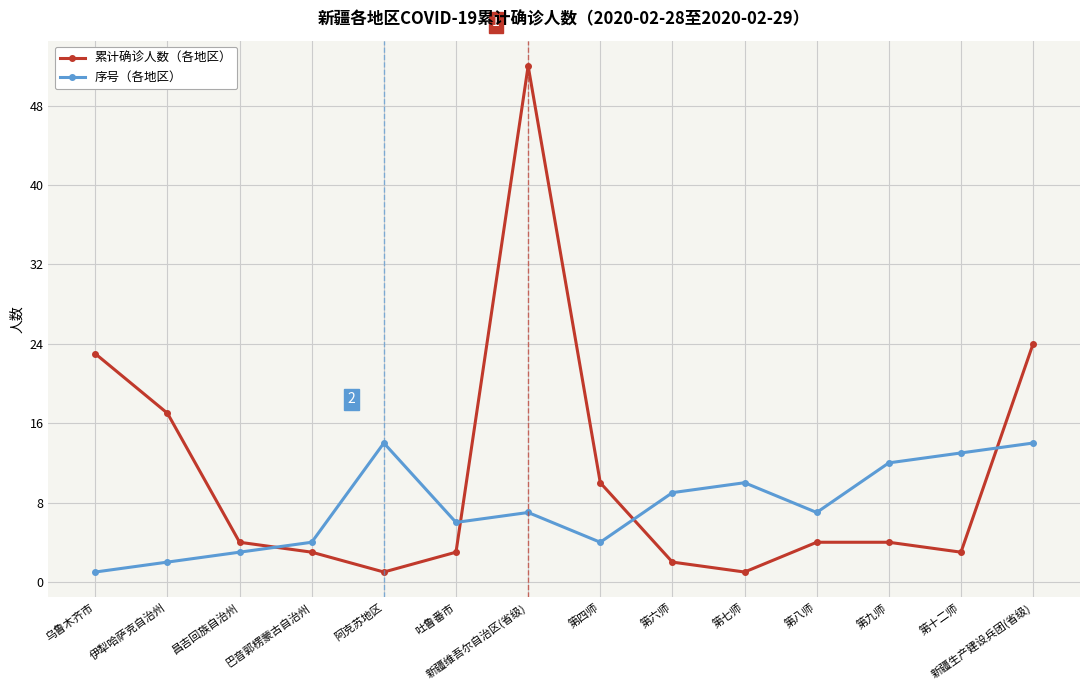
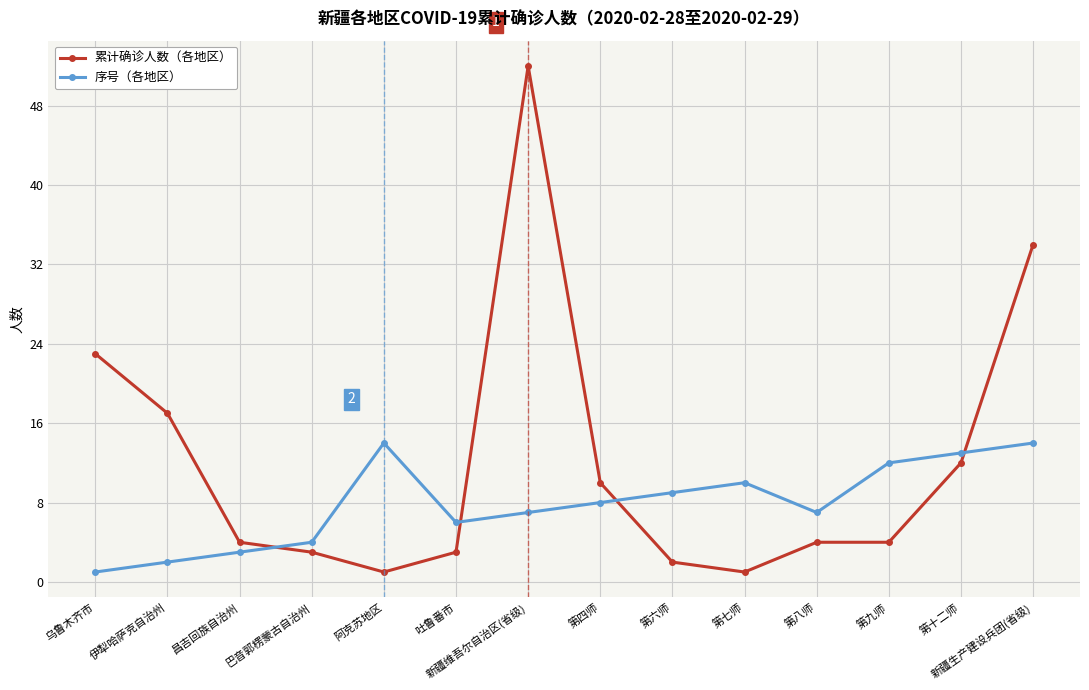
  {
    "累计确诊人数（各地区）": {
      "乌鲁木齐市": 23,
      "伊犁哈萨克自治州": 17,
      "昌吉回族自治州": 4,
      "巴音郭楞蒙古自治州": 3,
      "阿克苏地区": 1,
      "吐鲁番市": 3,
      "新疆维吾尔自治区(省级)": 52,
      "第四师": 10,
      "第六师": 2,
      "第七师": 1,
      "第八师": 4,
      "第九师": 4,
-     "第十二师": 3,
-     "新疆生产建设兵团(省级)": 24
+     "第十二师": 12,
+     "新疆生产建设兵团(省级)": 34
    },
    "序号（各地区）": {
      "乌鲁木齐市": 1,
      "伊犁哈萨克自治州": 2,
      "昌吉回族自治州": 3,
      "巴音郭楞蒙古自治州": 4,
      "阿克苏地区": 14,
      "吐鲁番市": 6,
      "新疆维吾尔自治区(省级)": 7,
-     "第四师": 4,
+     "第四师": 8,
      "第六师": 9,
      "第七师": 10,
      "第八师": 7,
      "第九师": 12,
      "第十二师": 13,
      "新疆生产建设兵团(省级)": 14
    }
  }
